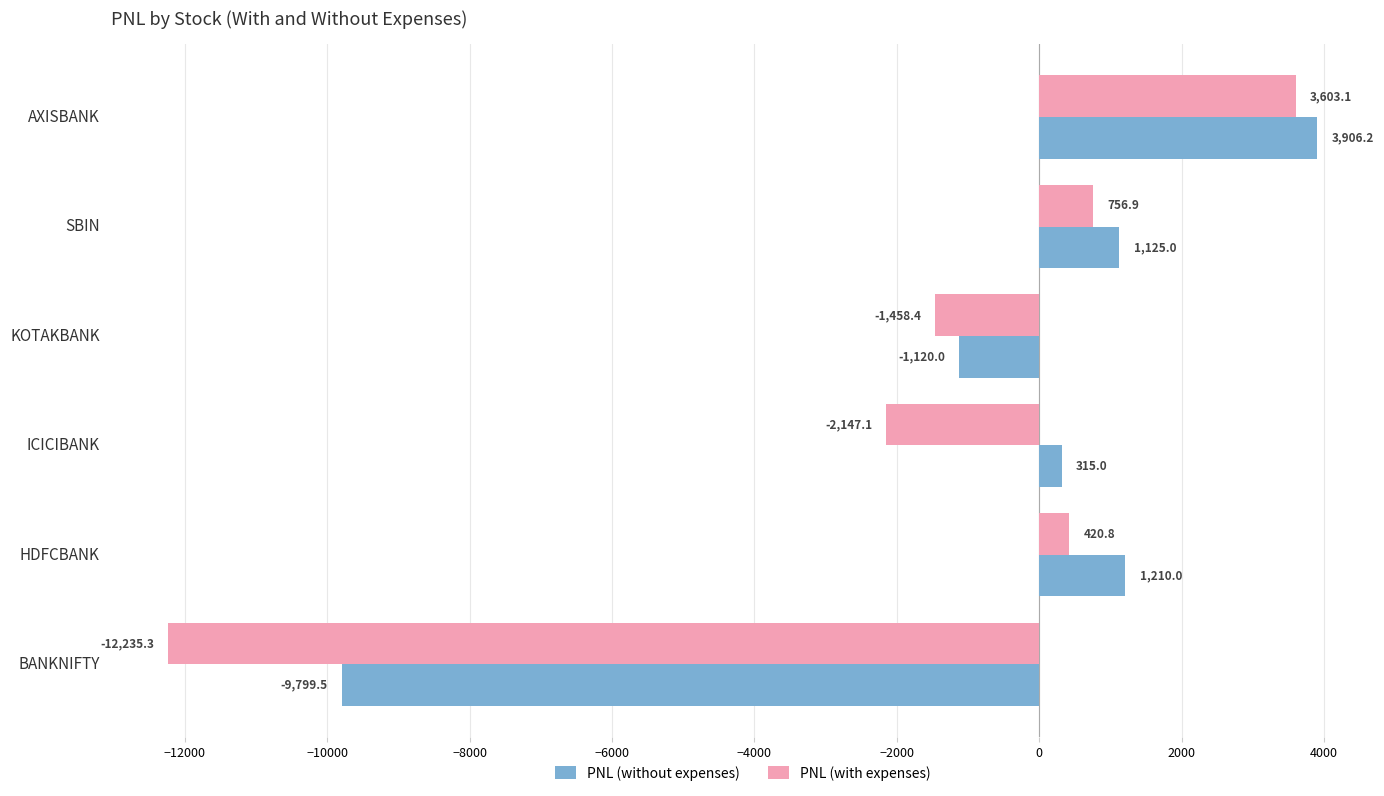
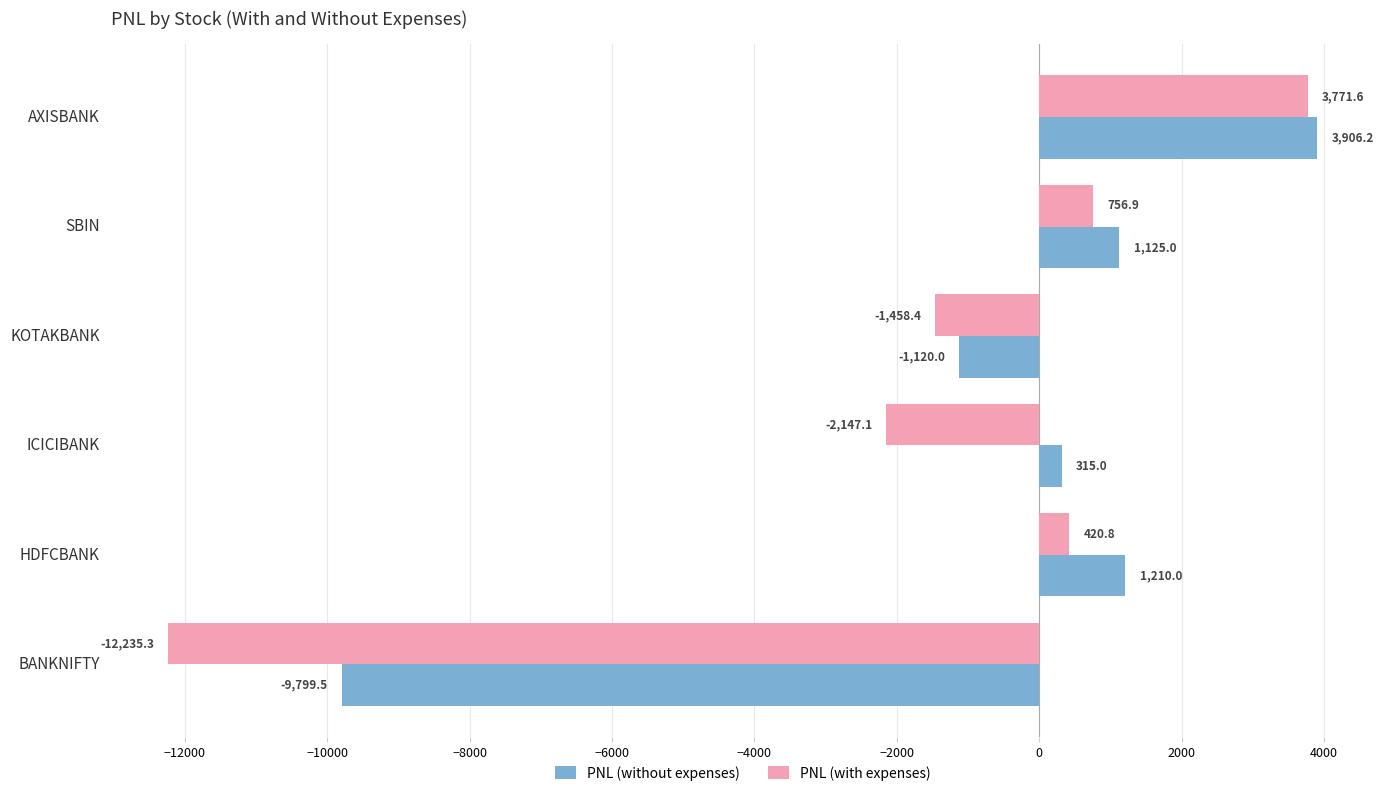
  {
    "PNL (without expenses)": {
      "AXISBANK": "3,906.2",
      "SBIN": "1,125.0",
      "KOTAKBANK": "-1,120.0",
      "ICICIBANK": "315.0",
      "HDFCBANK": "1,210.0",
      "BANKNIFTY": "-9,799.5"
    },
    "PNL (with expenses)": {
-     "AXISBANK": "3,603.1",
+     "AXISBANK": "3,771.6",
      "SBIN": "756.9",
      "KOTAKBANK": "-1,458.4",
      "ICICIBANK": "-2,147.1",
      "HDFCBANK": "420.8",
      "BANKNIFTY": "-12,235.3"
    }
  }
